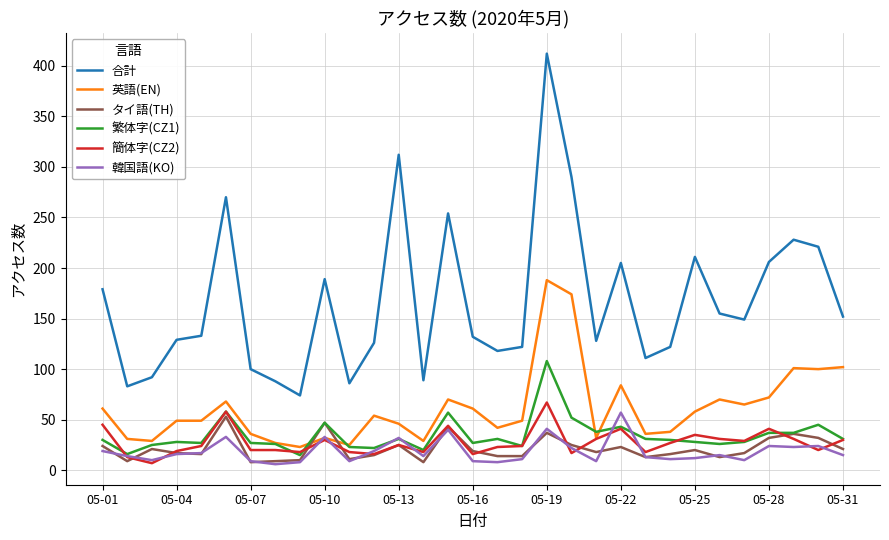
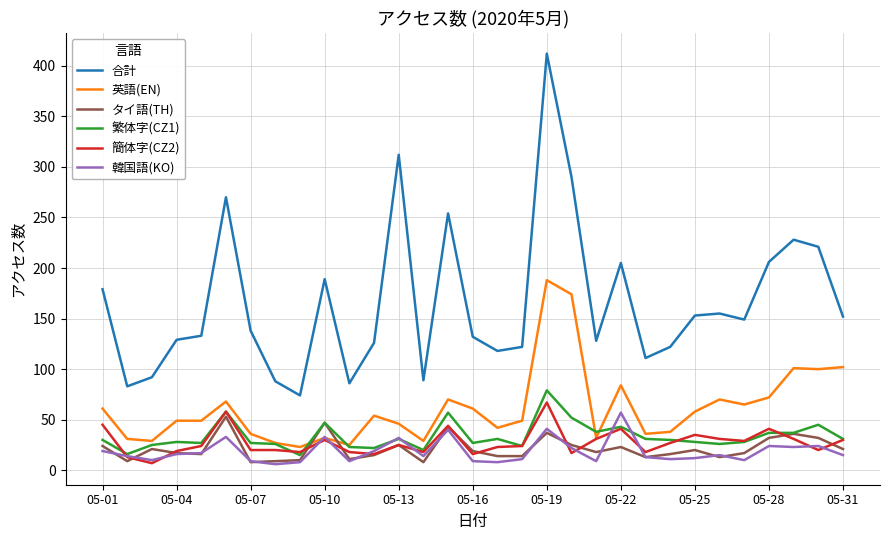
  {
    "合計": {
      "05-01": 179,
      "05-04": 129,
-     "05-07": 100,
+     "05-07": 138,
      "05-10": 189,
      "05-13": 312,
      "05-16": 132,
      "05-19": 412,
      "05-22": 205,
-     "05-25": 211,
+     "05-25": 153,
      "05-28": 206,
      "05-31": 152
    },
    "英語(EN)": {
      "05-01": 61,
      "05-04": 49,
      "05-07": 36,
      "05-13": 46,
      "05-16": 61,
      "05-19": 188,
      "05-22": 84,
      "05-25": 58,
      "05-28": 72,
      "05-31": 102
    },
    "タイ語(TH)": {
      "05-01": 24,
      "05-16": 19,
      "05-19": 37,
      "05-22": 23,
      "05-25": 20,
      "05-28": 32,
      "05-31": 21
    },
    "繁体字(CZ1)": {
      "05-01": 30,
      "05-04": 28,
      "05-07": 27,
      "05-16": 27,
-     "05-19": 108,
+     "05-19": 79,
      "05-25": 28,
      "05-28": 37
    },
    "簡体字(CZ2)": {
      "05-01": 45,
      "05-07": 20,
      "05-16": 16,
      "05-19": 67,
      "05-25": 35,
      "05-28": 41
    },
    "韓国語(KO)": {
      "05-01": 19,
      "05-16": 9,
      "05-19": 41,
      "05-22": 57,
      "05-25": 12,
      "05-28": 24,
      "05-31": 15
    }
  }
